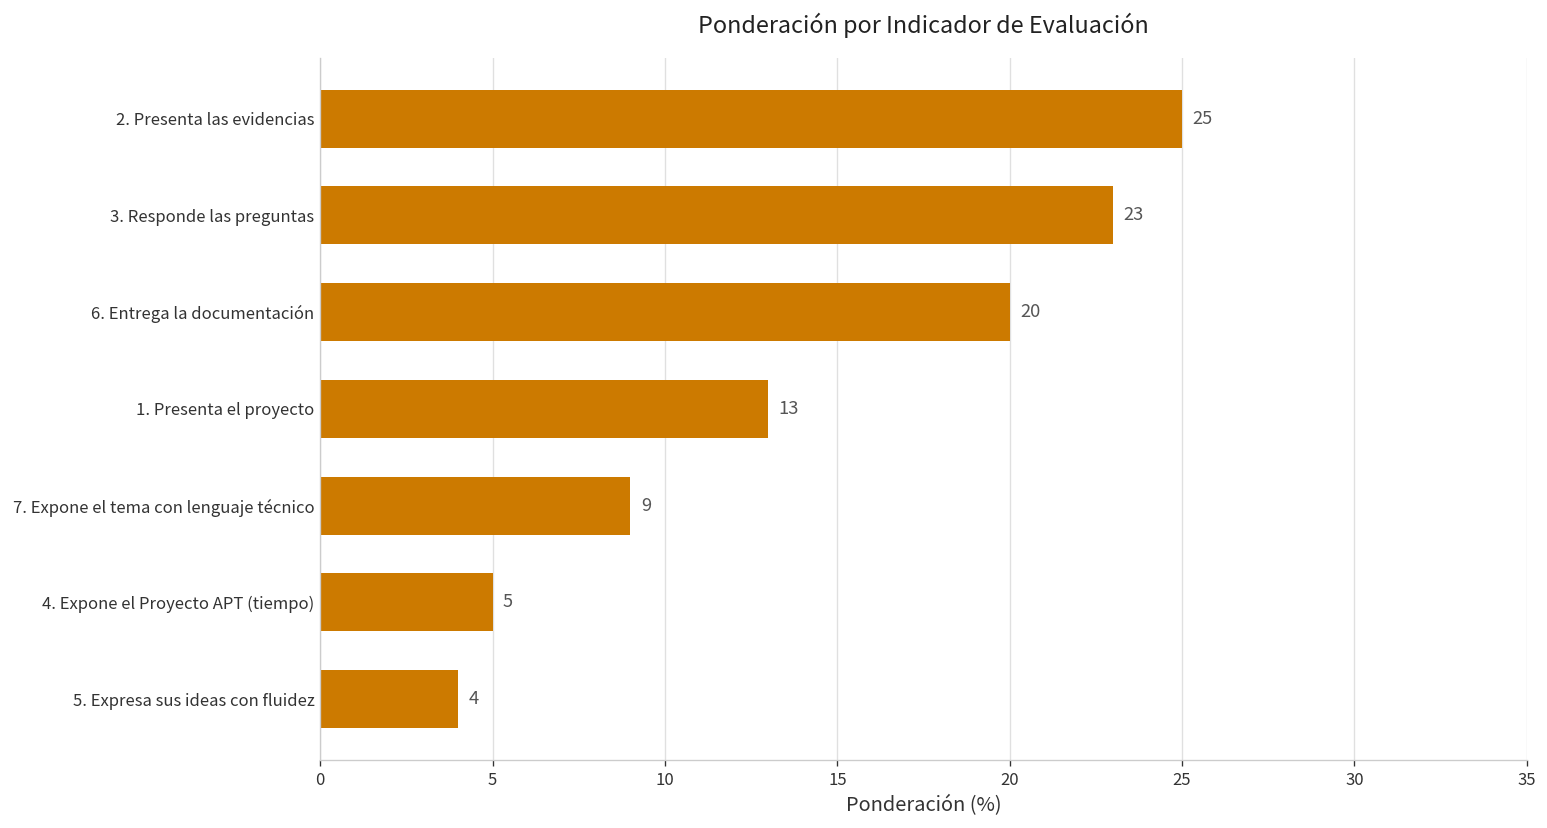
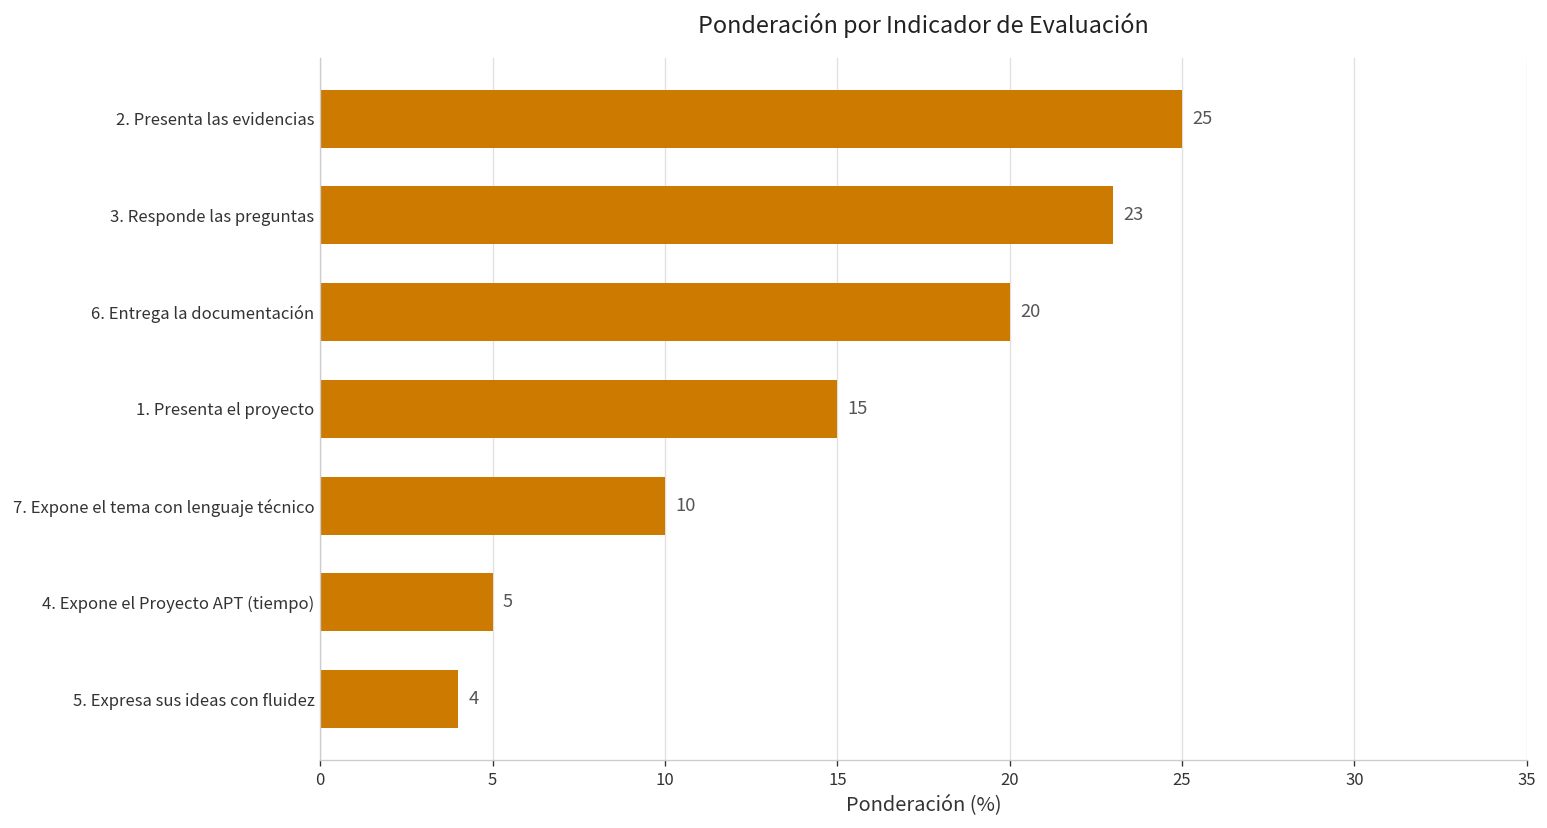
  {
    "2. Presenta las evidencias": 25,
    "3. Responde las preguntas": 23,
    "6. Entrega la documentación": 20,
-   "1. Presenta el proyecto": 13,
-   "7. Expone el tema con lenguaje técnico": 9,
+   "1. Presenta el proyecto": 15,
+   "7. Expone el tema con lenguaje técnico": 10,
    "4. Expone el Proyecto APT (tiempo)": 5,
    "5. Expresa sus ideas con fluidez": 4
  }
